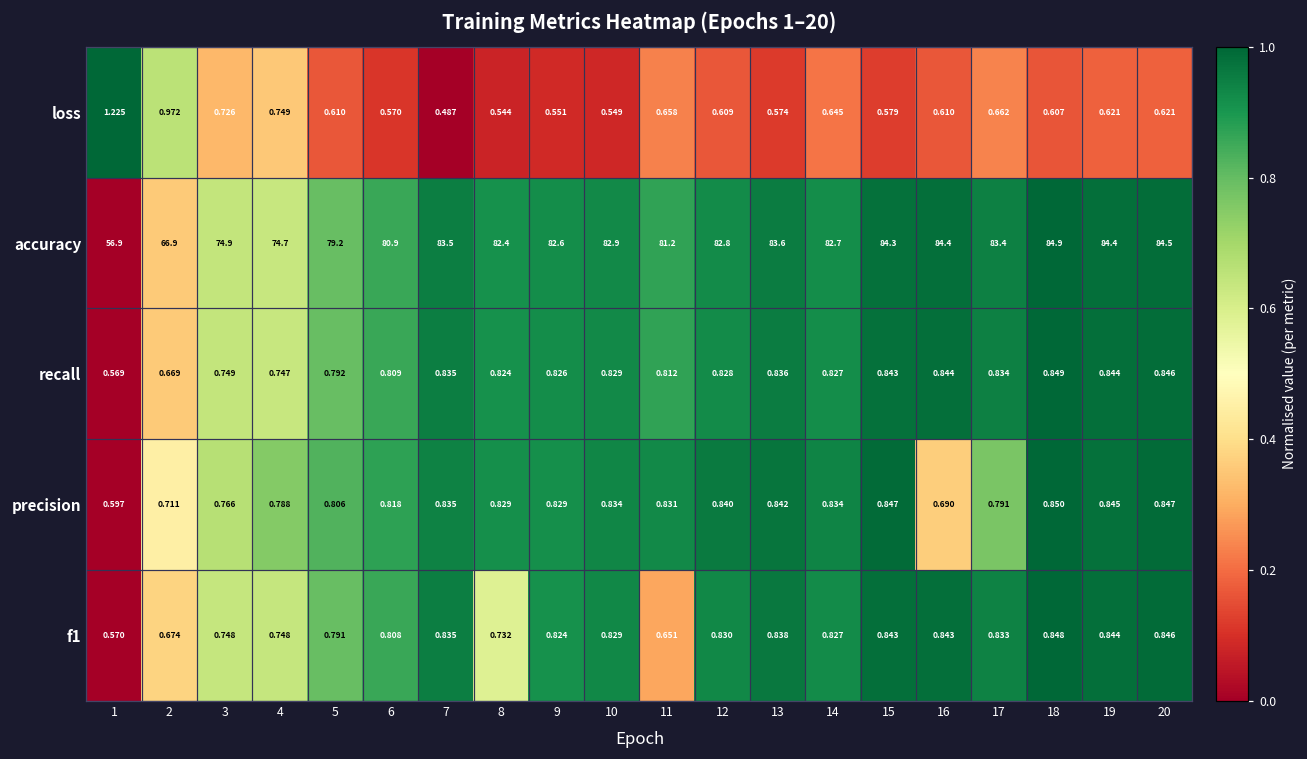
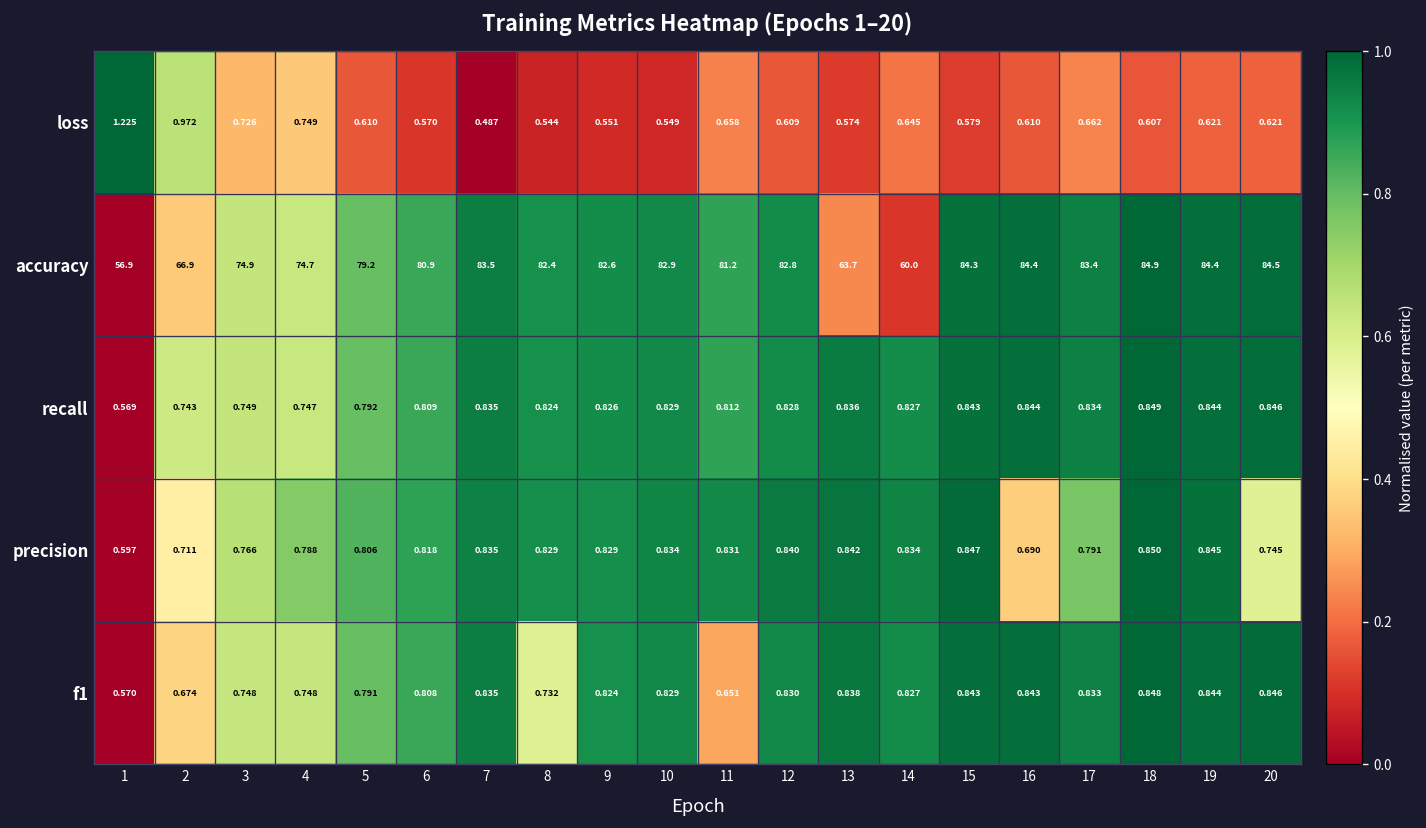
  {
    "loss": {
      "1": 1.225,
      "2": 0.972,
      "3": 0.726,
      "4": 0.749,
      "5": 0.610,
      "6": 0.570,
      "7": 0.487,
      "8": 0.544,
      "9": 0.551,
      "10": 0.549,
      "11": 0.658,
      "12": 0.609,
      "13": 0.574,
      "14": 0.645,
      "15": 0.579,
      "16": 0.610,
      "17": 0.662,
      "18": 0.607,
      "19": 0.621,
      "20": 0.621
    },
    "accuracy": {
      "1": 56.9,
      "2": 66.9,
      "3": 74.9,
      "4": 74.7,
      "5": 79.2,
      "6": 80.9,
      "7": 83.5,
      "8": 82.4,
      "9": 82.6,
      "10": 82.9,
      "11": 81.2,
      "12": 82.8,
-     "13": 83.6,
-     "14": 82.7,
+     "13": 63.7,
+     "14": 60.0,
      "15": 84.3,
      "16": 84.4,
      "17": 83.4,
      "18": 84.9,
      "19": 84.4,
      "20": 84.5
    },
    "recall": {
      "1": 0.569,
-     "2": 0.669,
+     "2": 0.743,
      "3": 0.749,
      "4": 0.747,
      "5": 0.792,
      "6": 0.809,
      "7": 0.835,
      "8": 0.824,
      "9": 0.826,
      "10": 0.829,
      "11": 0.812,
      "12": 0.828,
      "13": 0.836,
      "14": 0.827,
      "15": 0.843,
      "16": 0.844,
      "17": 0.834,
      "18": 0.849,
      "19": 0.844,
      "20": 0.846
    },
    "precision": {
      "1": 0.597,
      "2": 0.711,
      "3": 0.766,
      "4": 0.788,
      "5": 0.806,
      "6": 0.818,
      "7": 0.835,
      "8": 0.829,
      "9": 0.829,
      "10": 0.834,
      "11": 0.831,
      "12": 0.840,
      "13": 0.842,
      "14": 0.834,
      "15": 0.847,
      "16": 0.690,
      "17": 0.791,
      "18": 0.850,
      "19": 0.845,
-     "20": 0.847
+     "20": 0.745
    },
    "f1": {
      "1": 0.570,
      "2": 0.674,
      "3": 0.748,
      "4": 0.748,
      "5": 0.791,
      "6": 0.808,
      "7": 0.835,
      "8": 0.732,
      "9": 0.824,
      "10": 0.829,
      "11": 0.651,
      "12": 0.830,
      "13": 0.838,
      "14": 0.827,
      "15": 0.843,
      "16": 0.843,
      "17": 0.833,
      "18": 0.848,
      "19": 0.844,
      "20": 0.846
    }
  }
